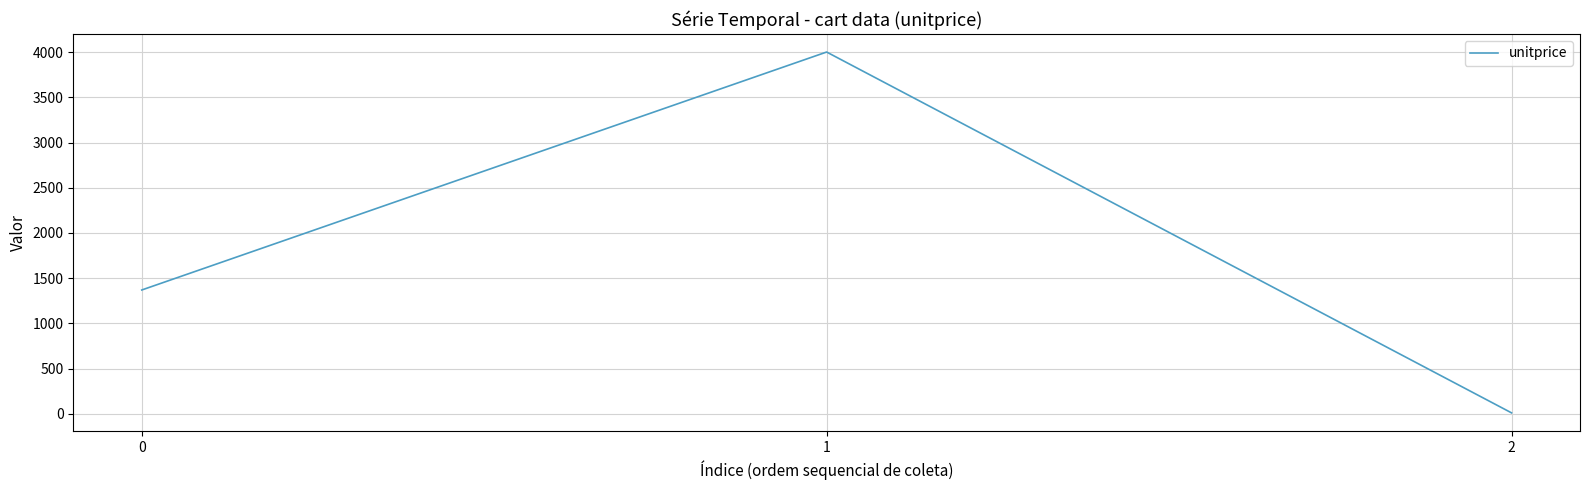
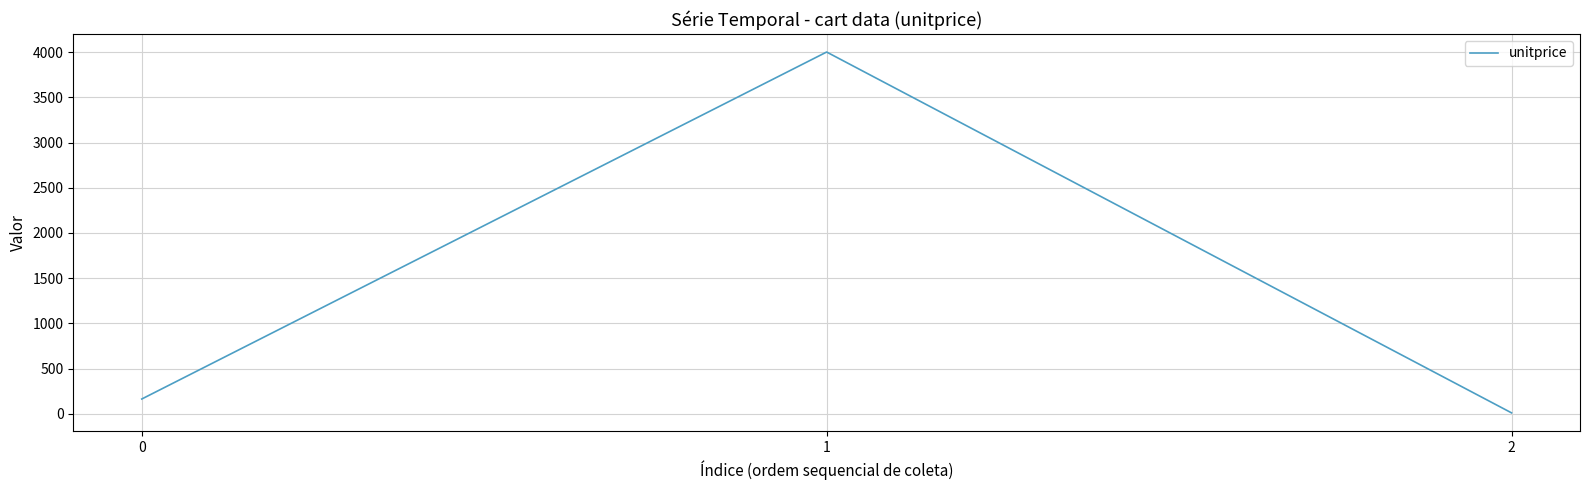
  {
-   "0": 1400,
+   "0": 200,
    "1": 4000,
    "2": 0
  }
